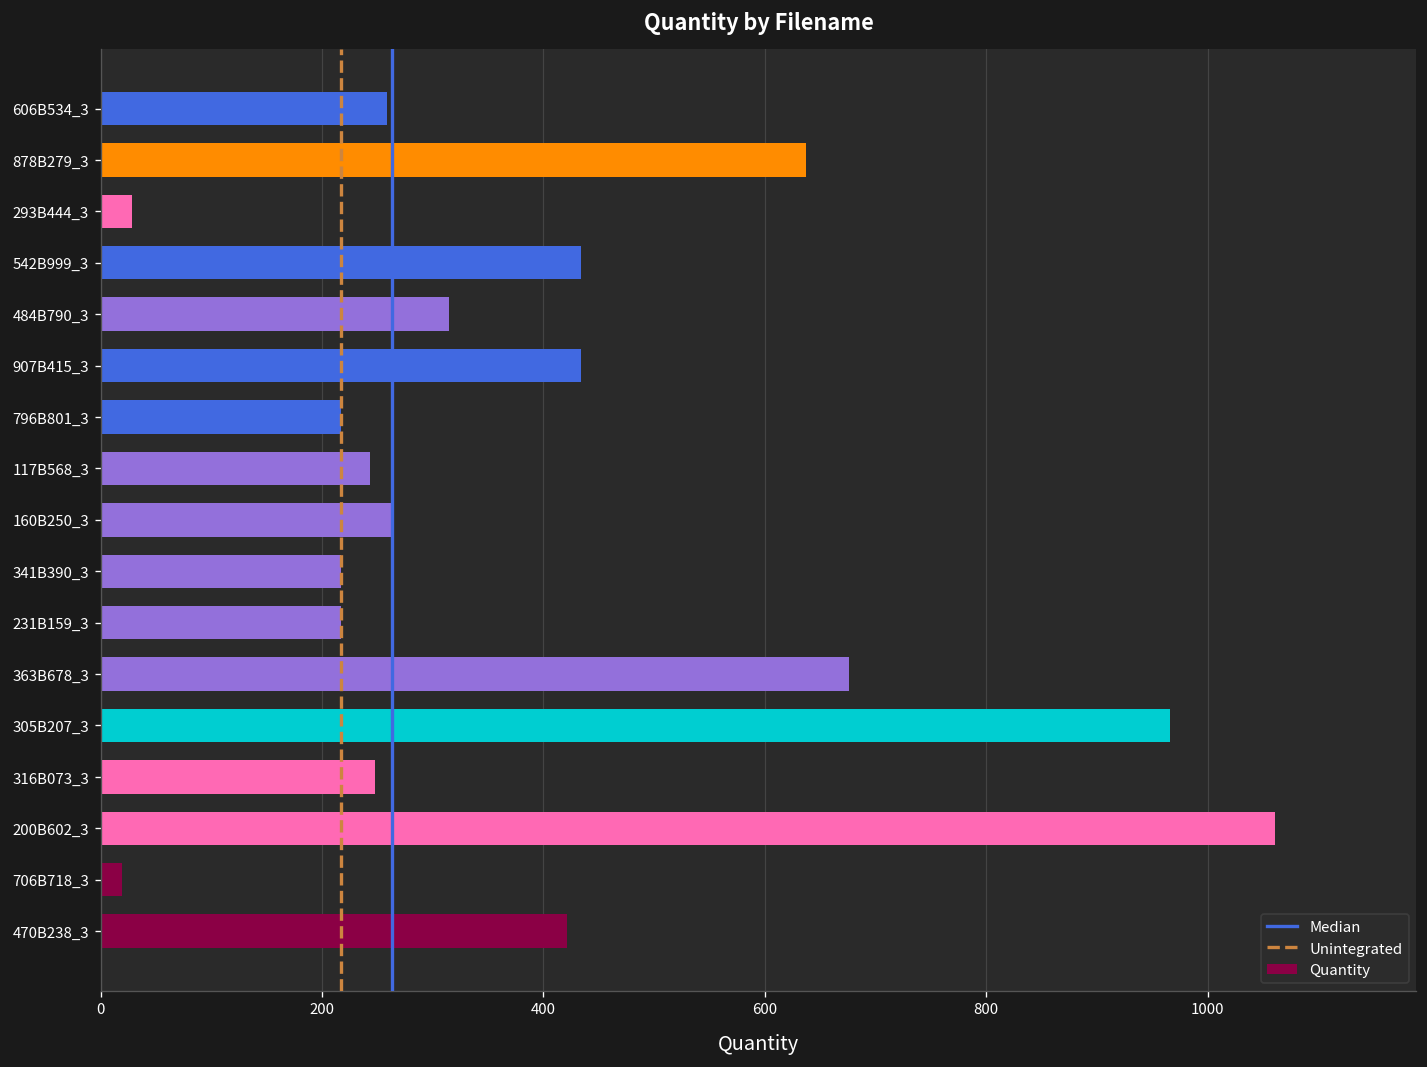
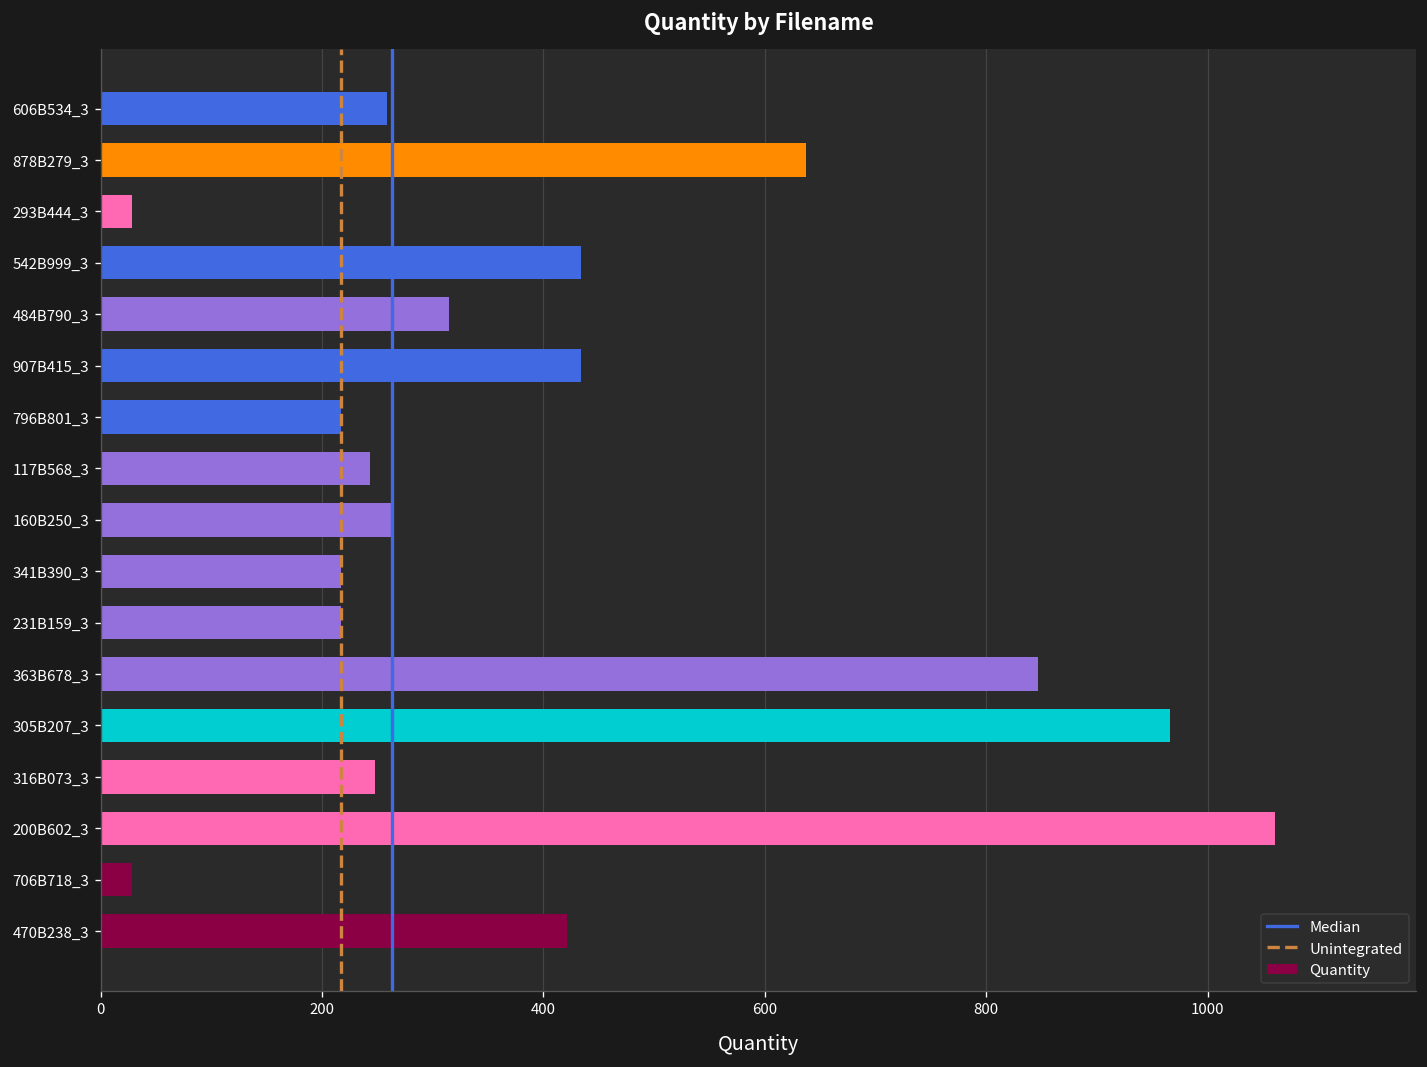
  {
    "606B534_3": 260,
    "878B279_3": 640,
    "293B444_3": 30,
    "542B999_3": 430,
    "484B790_3": 320,
    "907B415_3": 430,
    "796B801_3": 220,
    "117B568_3": 240,
    "160B250_3": 260,
    "341B390_3": 220,
    "231B159_3": 220,
-   "363B678_3": 680,
+   "363B678_3": 850,
    "305B207_3": 970,
    "316B073_3": 250,
    "200B602_3": 1060,
-   "706B718_3": 20,
+   "706B718_3": 30,
    "470B238_3": 420
  }
